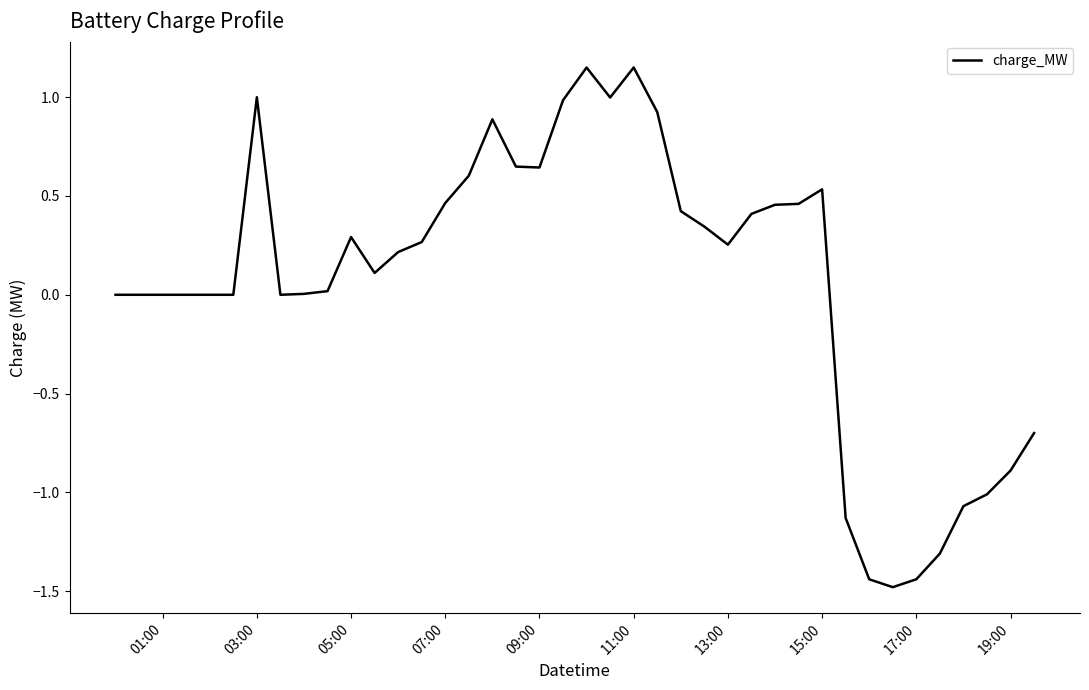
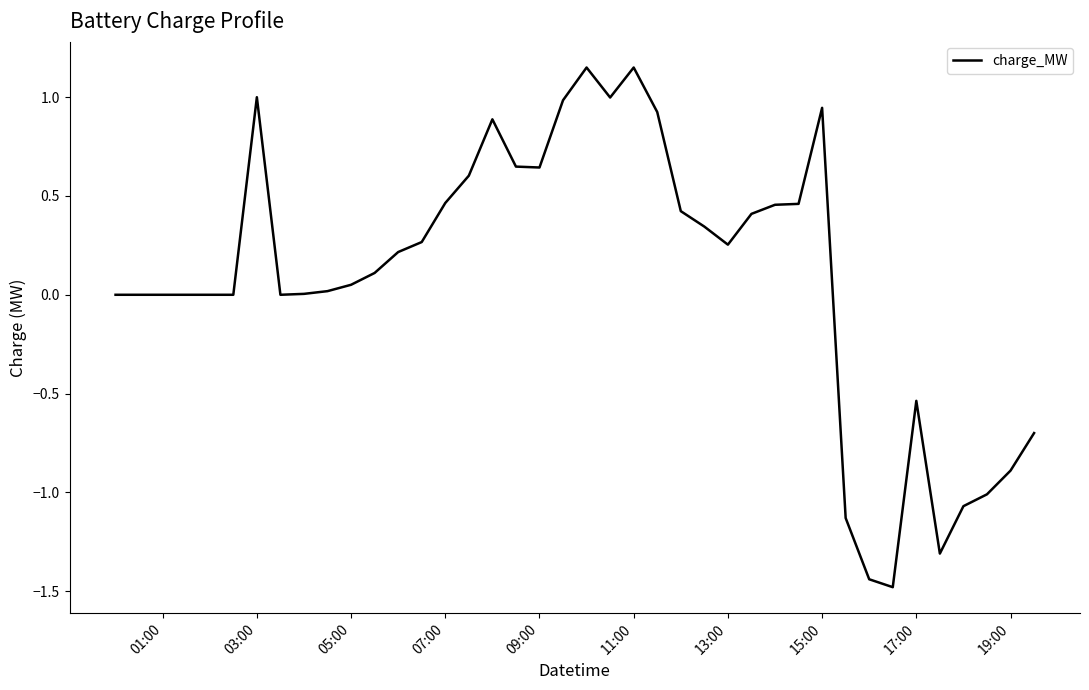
  {
    "01:00": 0.00,
    "03:00": 1.00,
-   "05:00": 0.29,
+   "05:00": 0.05,
    "07:00": 0.46,
    "09:00": 0.64,
    "11:00": 1.15,
    "13:00": 0.25,
-   "15:00": 0.53,
-   "17:00": -1.44,
+   "15:00": 0.95,
+   "17:00": -0.54,
    "19:00": -0.89
  }
